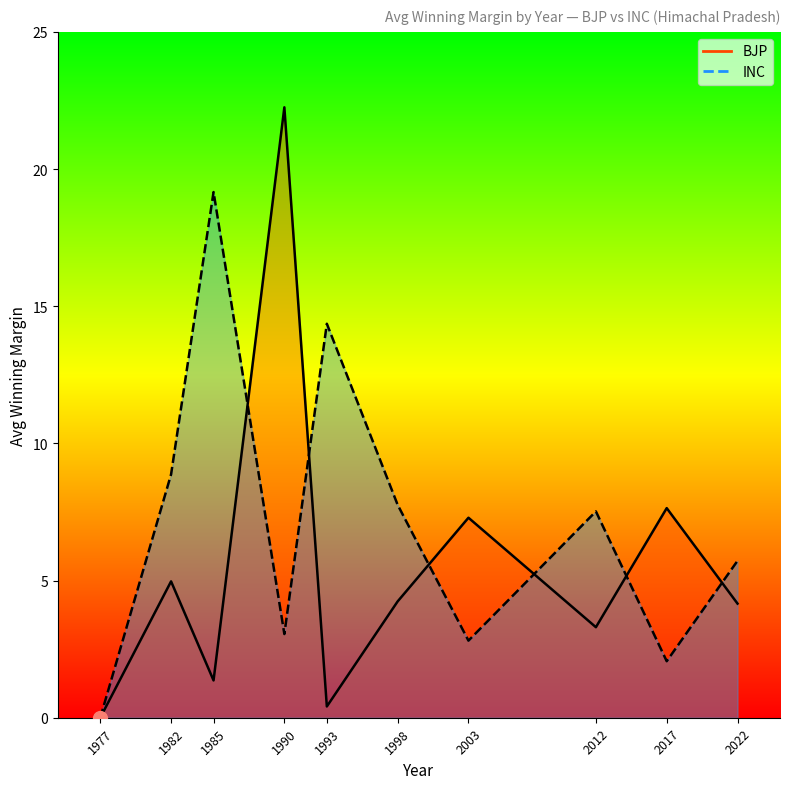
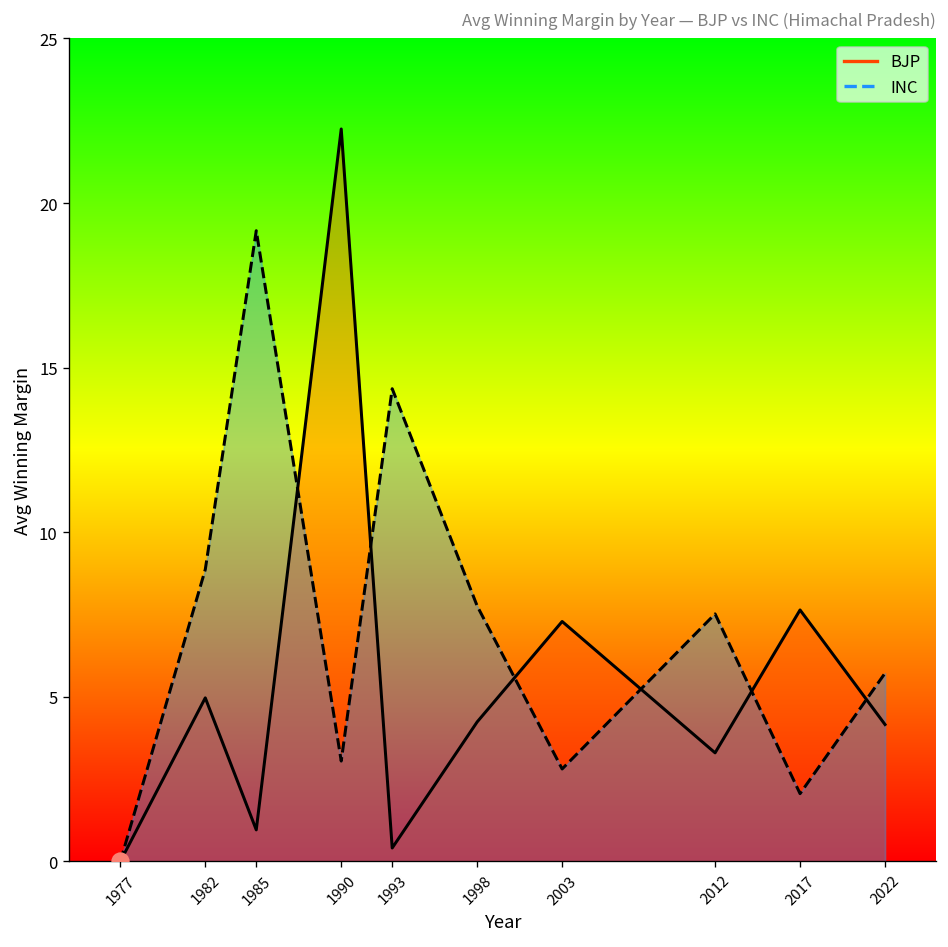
  {
    "BJP": {
      "1982": 5.0,
-     "1985": 1.4,
+     "1985": 1.0,
      "1990": 22.3,
      "1993": 0.4,
      "1998": 4.2,
      "2003": 7.3,
      "2012": 3.3,
      "2017": 7.6,
      "2022": 4.2
    },
    "INC": {
      "1982": 8.9,
      "1985": 19.2,
      "1990": 3.1,
      "1993": 14.4,
      "1998": 7.8,
      "2003": 2.8,
      "2012": 7.5,
      "2017": 2.1,
      "2022": 5.7
    }
  }
